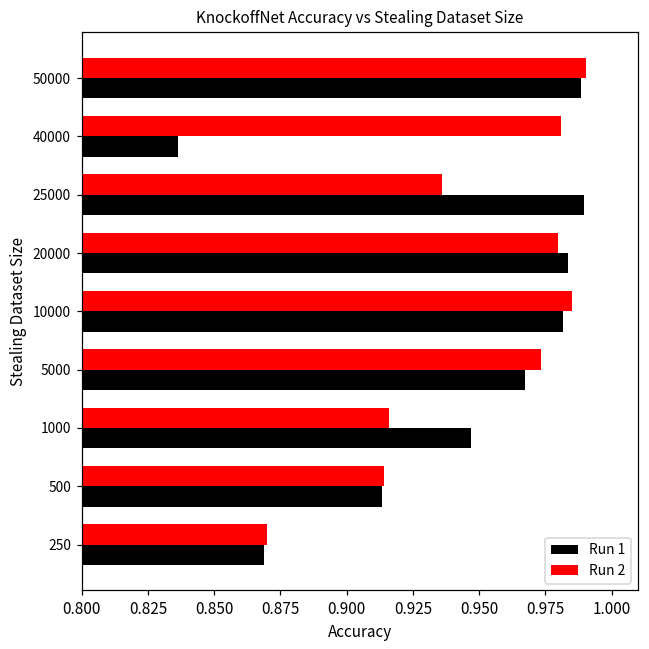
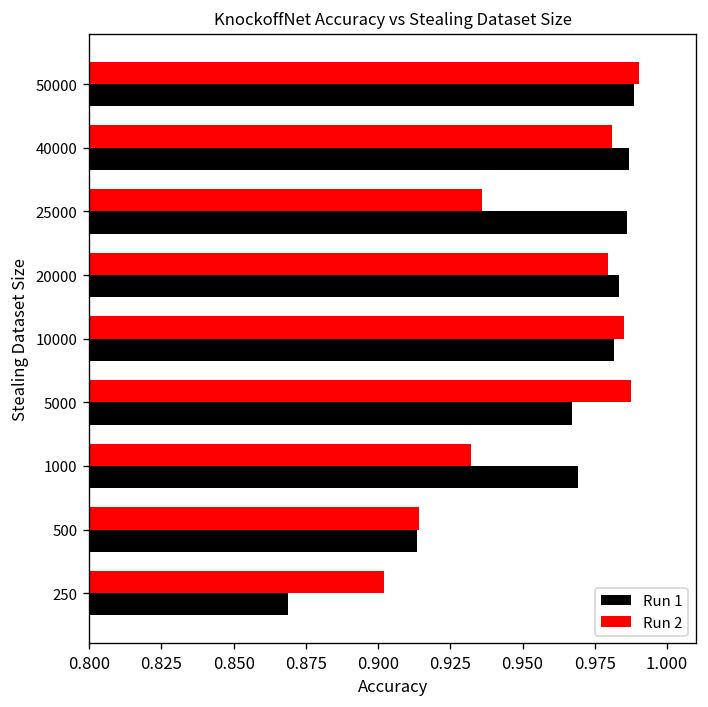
  {
    "Run 1": {
      "50000": 0.988,
-     "40000": 0.836,
-     "25000": 0.990,
+     "40000": 0.987,
+     "25000": 0.986,
      "20000": 0.983,
      "10000": 0.982,
      "5000": 0.967,
-     "1000": 0.947,
+     "1000": 0.969,
      "500": 0.913,
      "250": 0.869
    },
    "Run 2": {
      "50000": 0.990,
      "40000": 0.981,
      "25000": 0.936,
      "20000": 0.980,
      "10000": 0.985,
-     "5000": 0.974,
-     "1000": 0.916,
+     "5000": 0.988,
+     "1000": 0.932,
      "500": 0.914,
-     "250": 0.870
+     "250": 0.902
    }
  }
